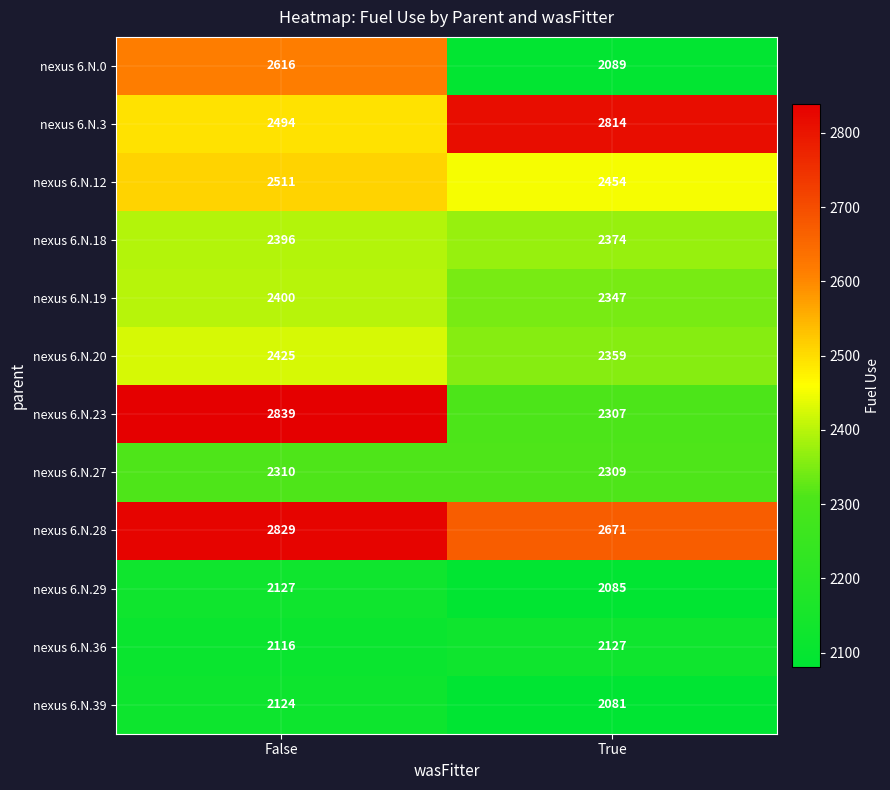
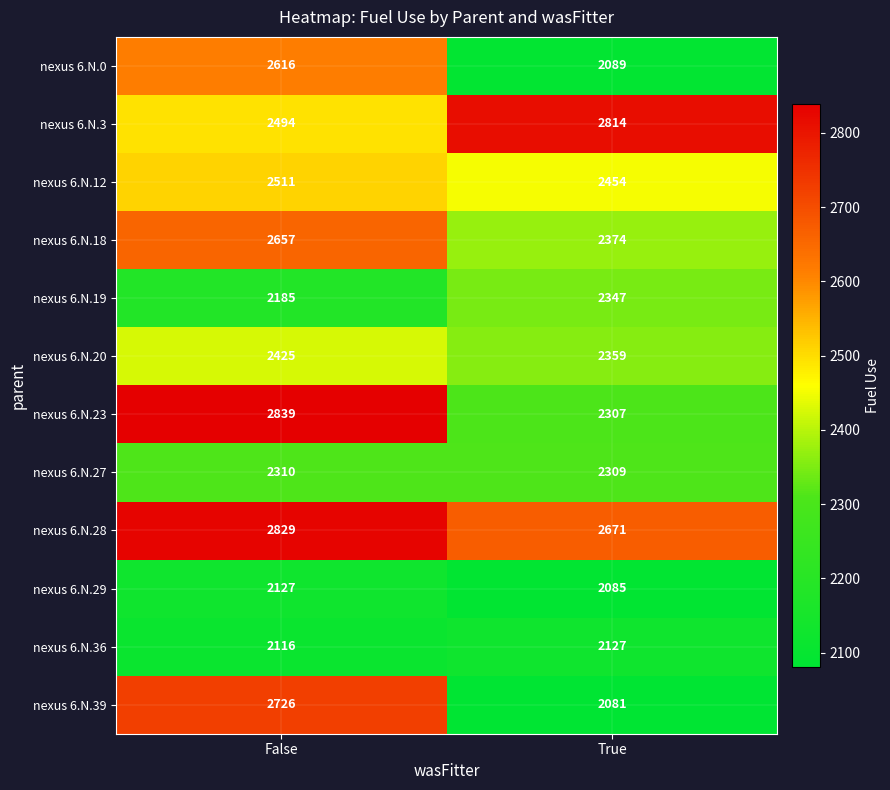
  {
    "nexus 6.N.0": {
      "False": 2616,
      "True": 2089
    },
    "nexus 6.N.3": {
      "False": 2494,
      "True": 2814
    },
    "nexus 6.N.12": {
      "False": 2511,
      "True": 2454
    },
    "nexus 6.N.18": {
-     "False": 2396,
+     "False": 2657,
      "True": 2374
    },
    "nexus 6.N.19": {
-     "False": 2400,
+     "False": 2185,
      "True": 2347
    },
    "nexus 6.N.20": {
      "False": 2425,
      "True": 2359
    },
    "nexus 6.N.23": {
      "False": 2839,
      "True": 2307
    },
    "nexus 6.N.27": {
      "False": 2310,
      "True": 2309
    },
    "nexus 6.N.28": {
      "False": 2829,
      "True": 2671
    },
    "nexus 6.N.29": {
      "False": 2127,
      "True": 2085
    },
    "nexus 6.N.36": {
      "False": 2116,
      "True": 2127
    },
    "nexus 6.N.39": {
-     "False": 2124,
+     "False": 2726,
      "True": 2081
    }
  }
